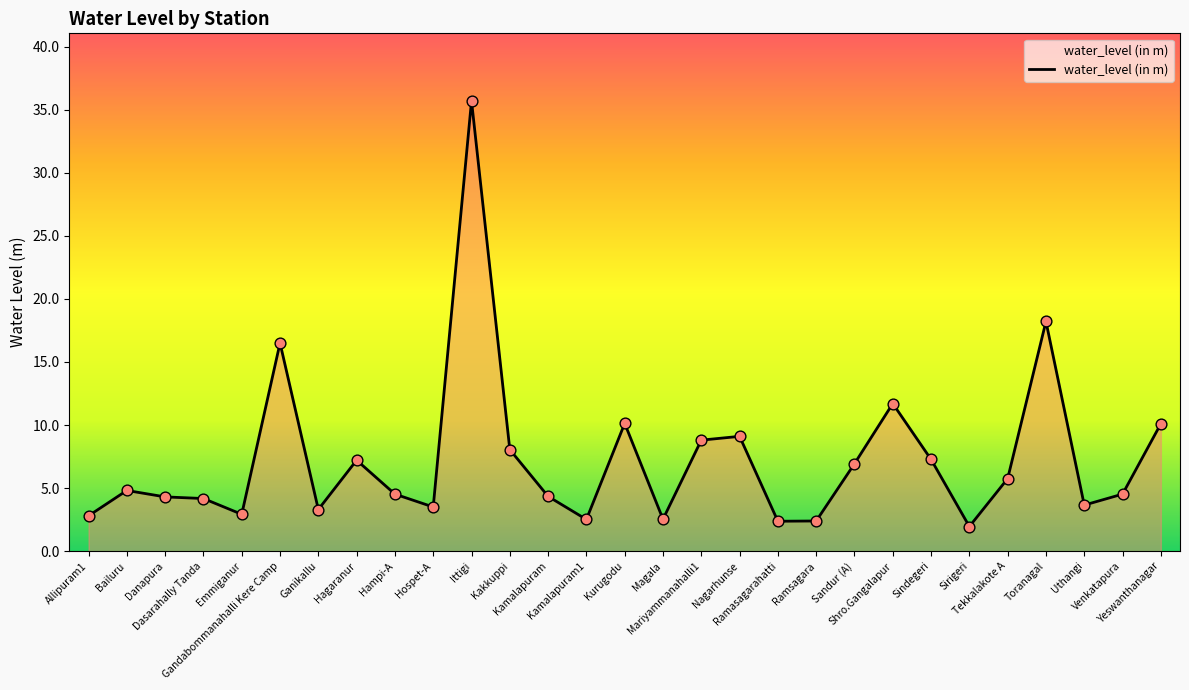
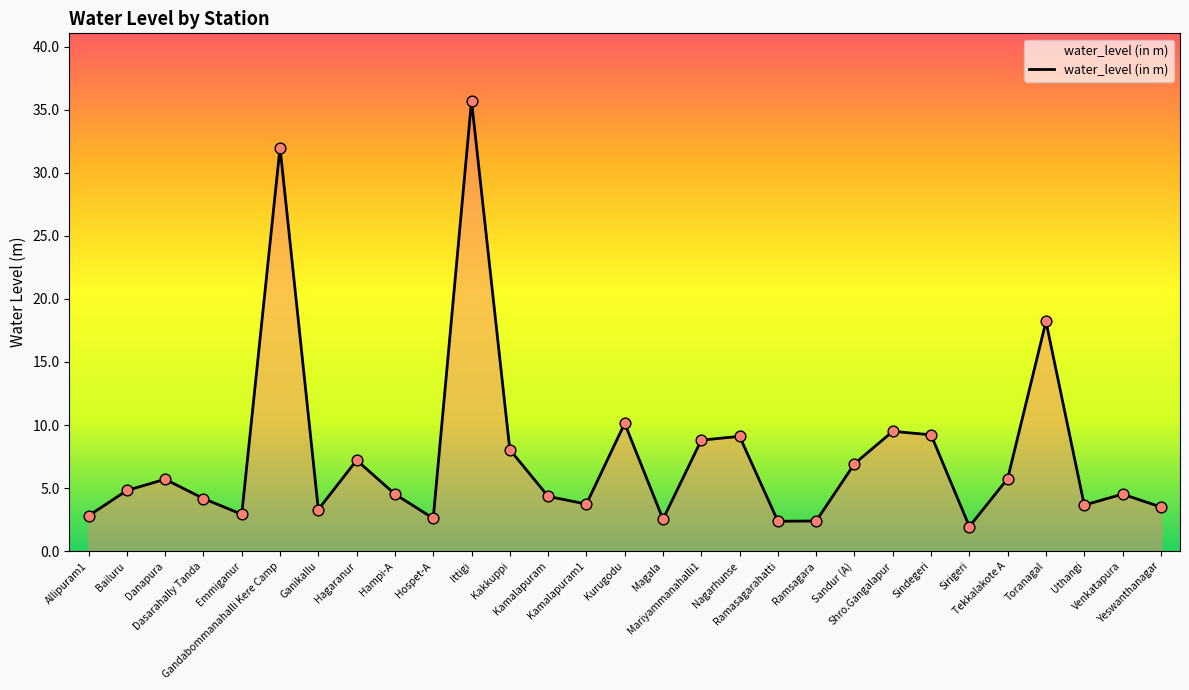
  {
    "Allipuram1": 2.8,
    "Bailuru": 4.8,
-   "Danapura": 4.3,
+   "Danapura": 5.7,
    "Dasarahally Tanda": 4.2,
    "Emmiganur": 2.9,
-   "Gandabommanahalli Kere Camp": 16.5,
+   "Gandabommanahalli Kere Camp": 32.0,
    "Ganikallu": 3.3,
    "Hagaranur": 7.2,
    "Hampi-A": 4.5,
-   "Hospet-A": 3.5,
+   "Hospet-A": 2.6,
    "Ittigi": 35.7,
    "Kakkuppi": 8.1,
    "Kamalapuram": 4.3,
-   "Kamalapuram1": 2.5,
+   "Kamalapuram1": 3.7,
    "Kurugodu": 10.1,
    "Magala": 2.5,
    "Mariyammanahalli1": 8.8,
    "Nagarhunse": 9.1,
    "Ramasagarahatti": 2.4,
    "Ramsagara": 2.4,
    "Sandur (A)": 6.9,
-   "Shro.Gangalapur": 11.7,
-   "Sindegeri": 7.3,
+   "Shro.Gangalapur": 9.5,
+   "Sindegeri": 9.2,
    "Sirigeri": 2.0,
    "Tekkalakote A": 5.8,
    "Toranagal": 18.2,
    "Uthangi": 3.7,
    "Venkatapura": 4.5,
-   "Yeswanthanagar": 10.1
+   "Yeswanthanagar": 3.5
  }
